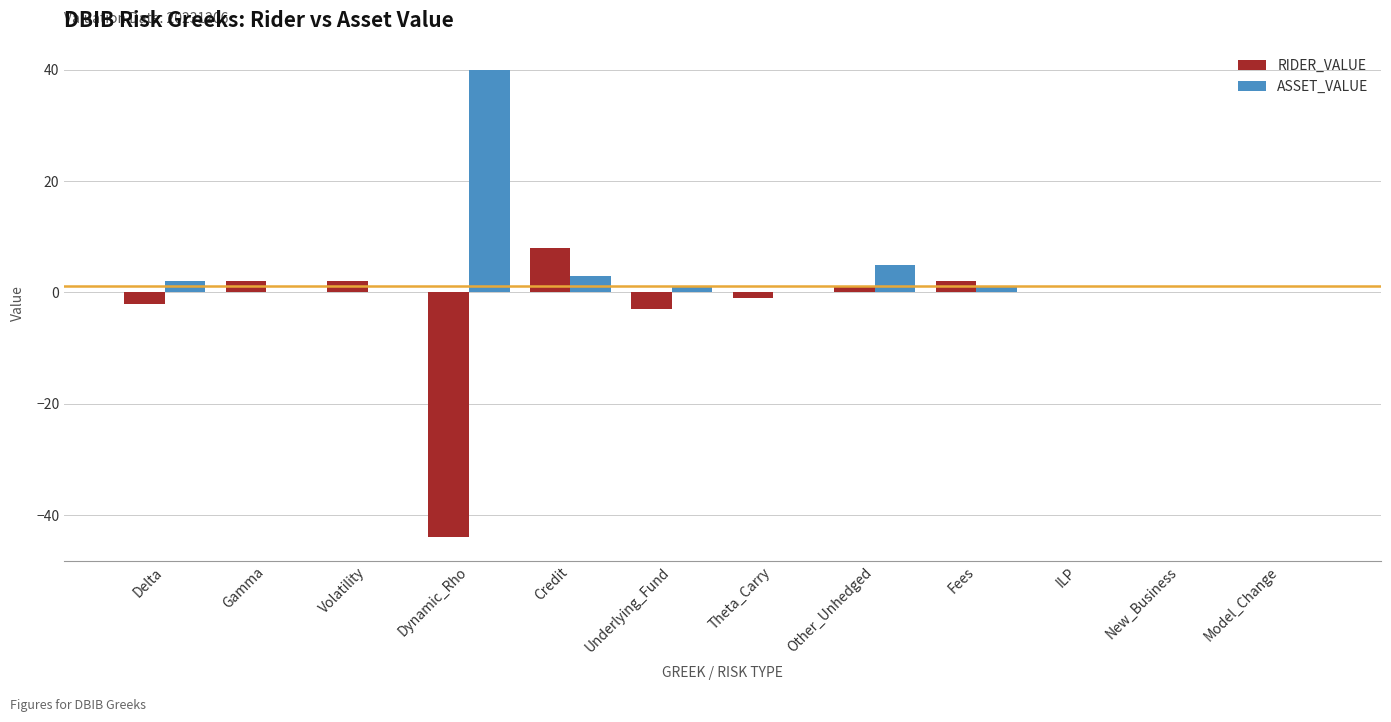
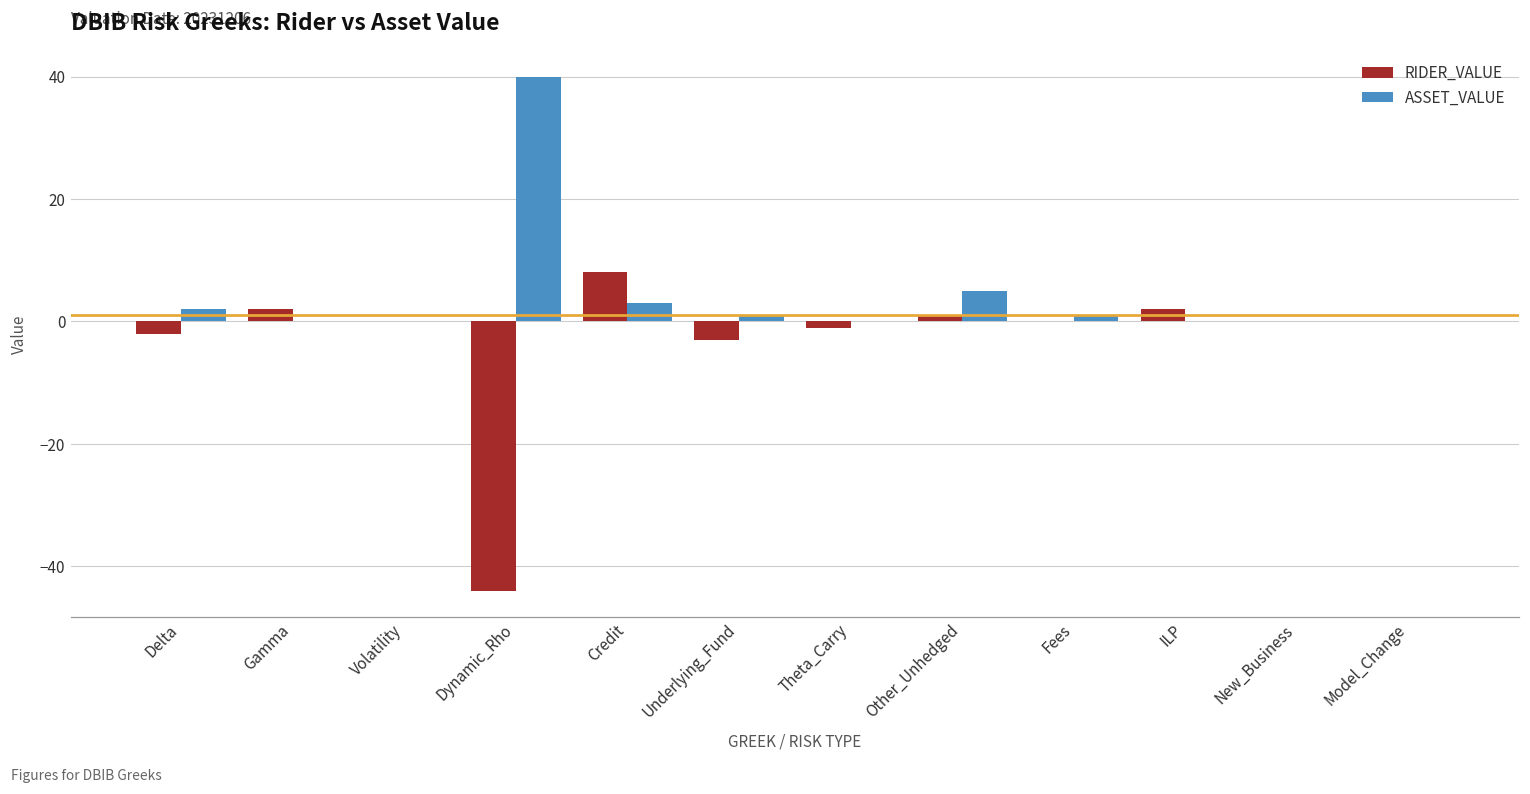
  {
    "RIDER_VALUE": {
      "Delta": -2,
      "Gamma": 2,
-     "Volatility": 2,
+     "Volatility": 0,
      "Dynamic_Rho": -44,
      "Credit": 8,
      "Underlying_Fund": -3,
      "Theta_Carry": -1,
      "Other_Unhedged": 1,
-     "Fees": 2,
-     "ILP": 0,
+     "Fees": 0,
+     "ILP": 2,
      "New_Business": 0,
      "Model_Change": 0
    },
    "ASSET_VALUE": {
      "Delta": 2,
      "Gamma": 0,
      "Volatility": 0,
      "Dynamic_Rho": 40,
      "Credit": 3,
      "Underlying_Fund": 1,
      "Theta_Carry": 0,
      "Other_Unhedged": 5,
      "Fees": 1,
      "ILP": 0,
      "New_Business": 0,
      "Model_Change": 0
    }
  }
